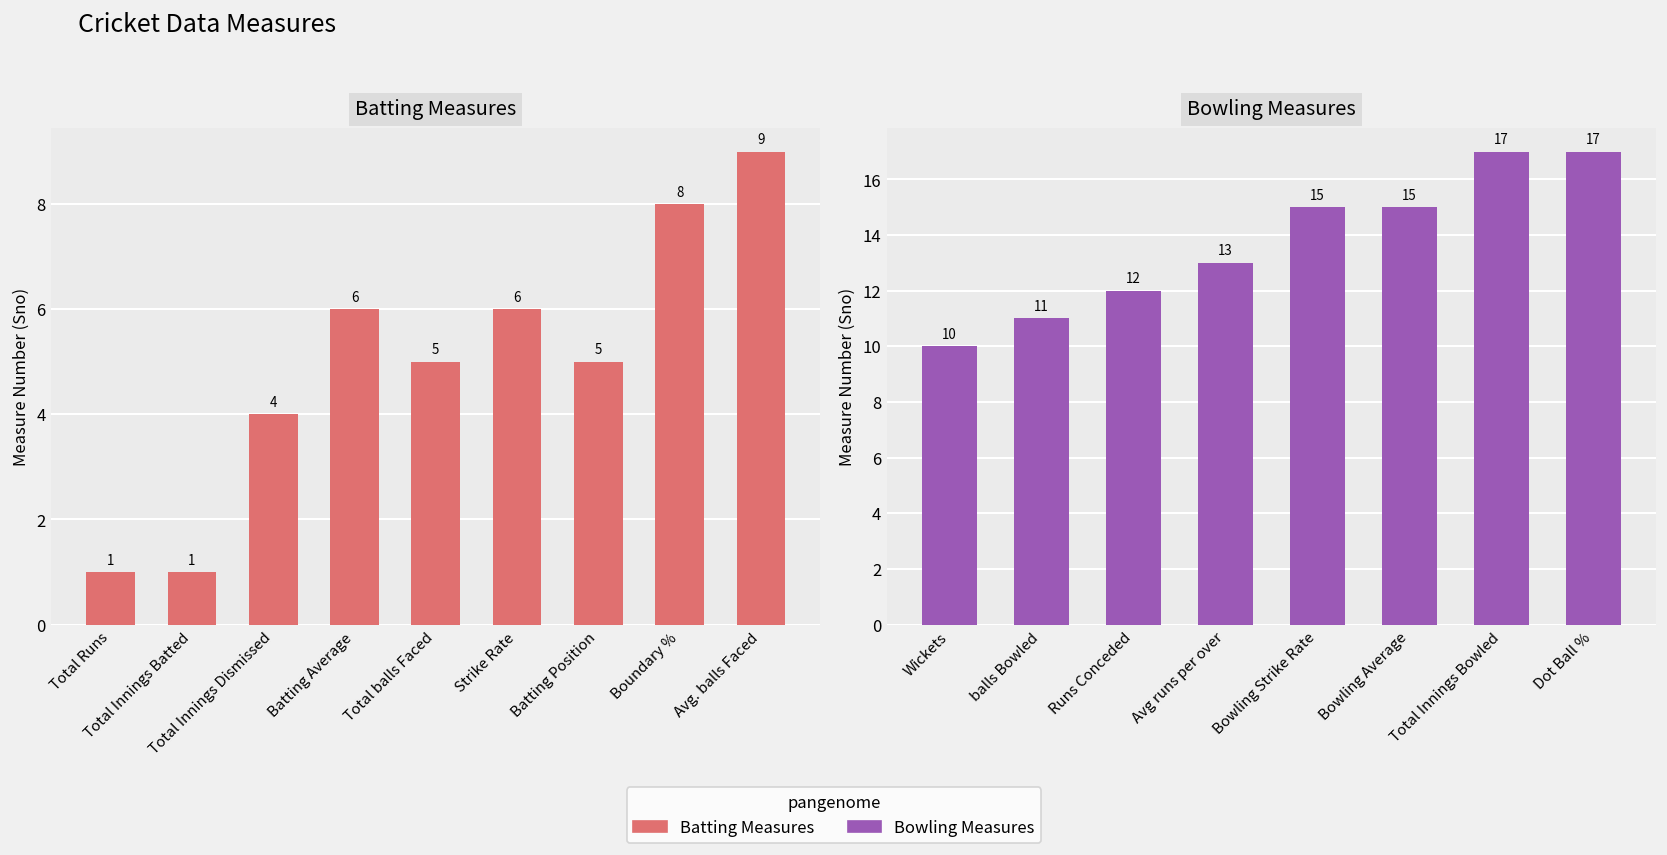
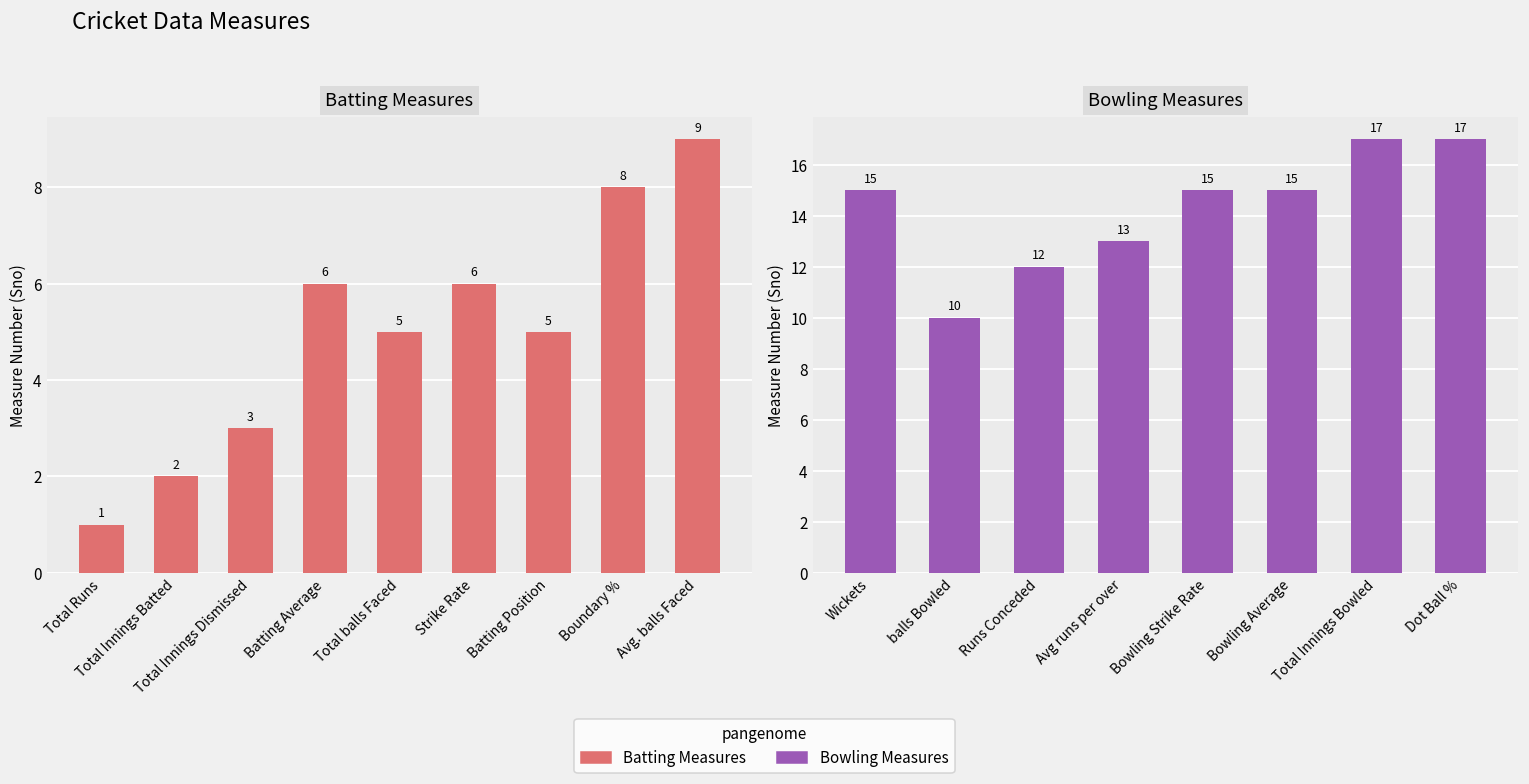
  {
    "Batting Measures": {
      "Total Runs": 1,
-     "Total Innings Batted": 1,
-     "Total Innings Dismissed": 4,
+     "Total Innings Batted": 2,
+     "Total Innings Dismissed": 3,
      "Batting Average": 6,
      "Total balls Faced": 5,
      "Strike Rate": 6,
      "Batting Position": 5,
      "Boundary %": 8,
      "Avg. balls Faced": 9
    },
    "Bowling Measures": {
-     "Wickets": 10,
-     "balls Bowled": 11,
+     "Wickets": 15,
+     "balls Bowled": 10,
      "Runs Conceded": 12,
      "Avg runs per over": 13,
      "Bowling Strike Rate": 15,
      "Bowling Average": 15,
      "Total Innings Bowled": 17,
      "Dot Ball %": 17
    }
  }
